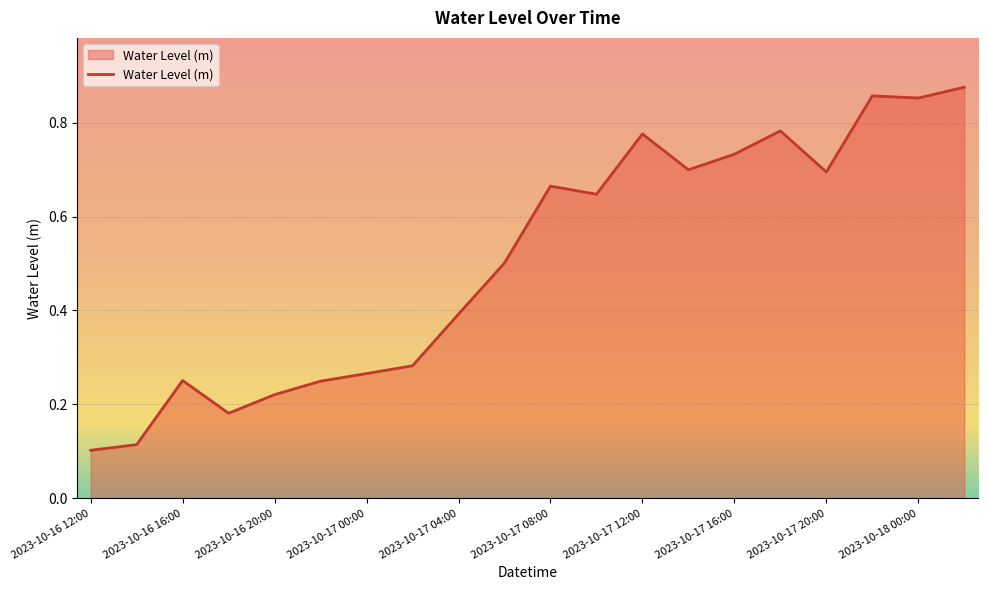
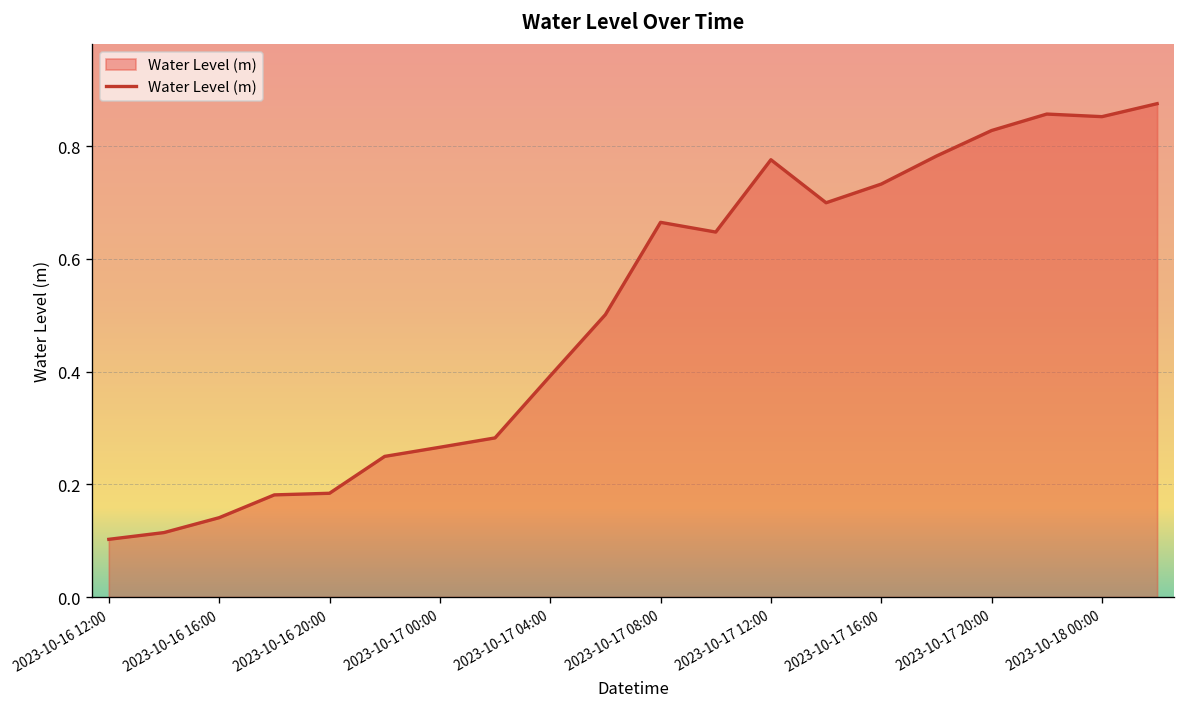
  {
    "2023-10-16 12:00": 0.10,
-   "2023-10-16 16:00": 0.25,
-   "2023-10-16 20:00": 0.22,
+   "2023-10-16 16:00": 0.14,
+   "2023-10-16 20:00": 0.18,
    "2023-10-17 00:00": 0.27,
    "2023-10-17 04:00": 0.39,
    "2023-10-17 08:00": 0.66,
    "2023-10-17 12:00": 0.78,
    "2023-10-17 16:00": 0.73,
-   "2023-10-17 20:00": 0.69,
+   "2023-10-17 20:00": 0.83,
    "2023-10-18 00:00": 0.85
  }
